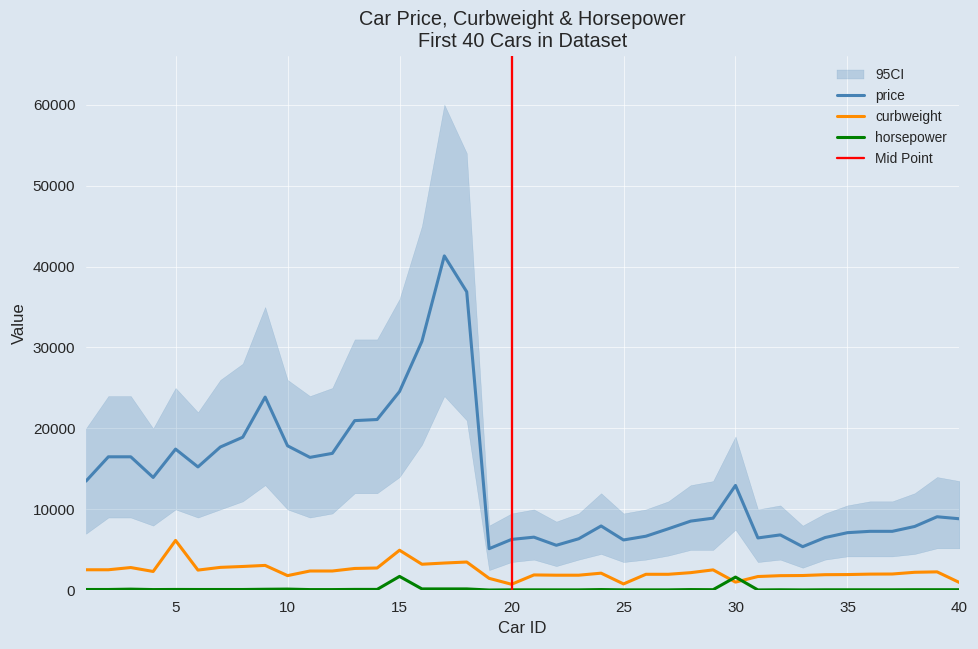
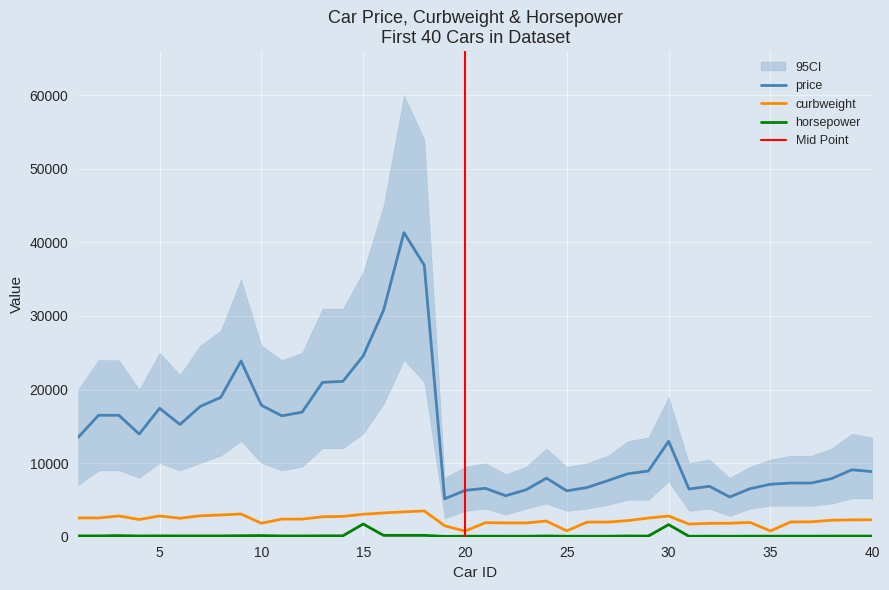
  {
    "curbweight": {
-     "5": 6000,
+     "5": 3000,
      "10": 2000,
-     "15": 5000,
+     "15": 3000,
      "20": 1000,
      "25": 1000,
-     "30": 1000,
-     "35": 2000,
-     "40": 1000
+     "30": 3000,
+     "35": 1000,
+     "40": 2000
    },
    "horsepower": {
      "5": 0,
      "10": 0,
      "15": 2000,
      "20": 0,
      "25": 0,
      "30": 2000,
      "35": 0,
      "40": 0
    }
  }
